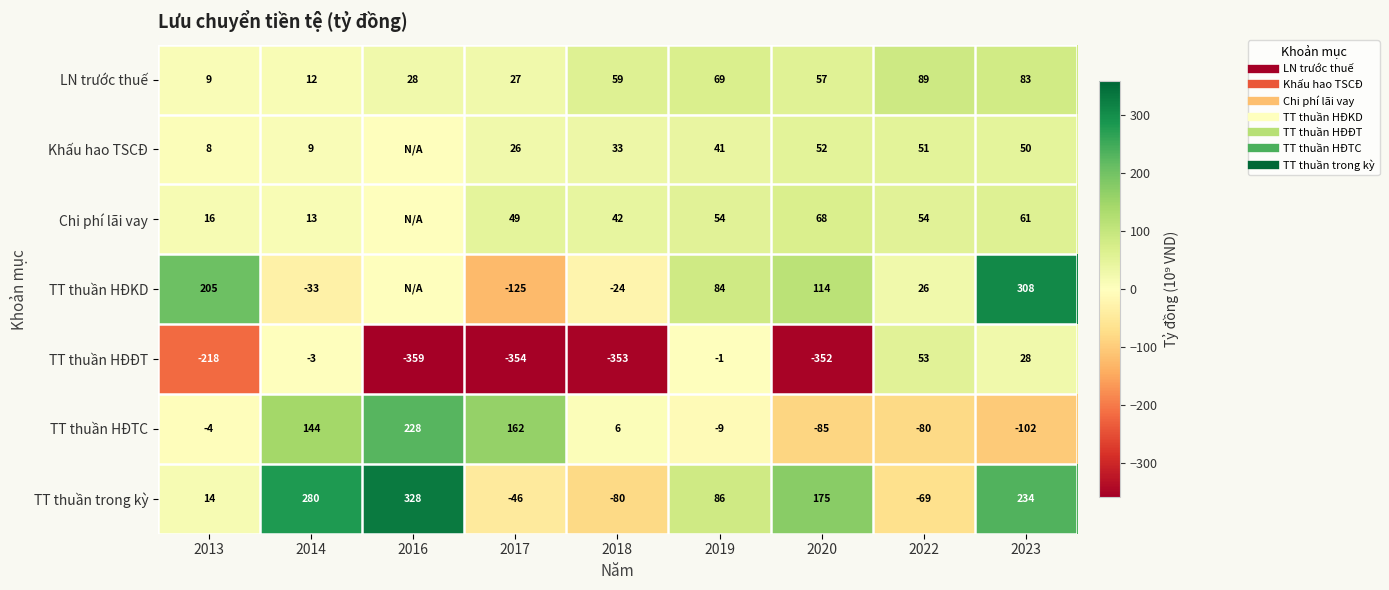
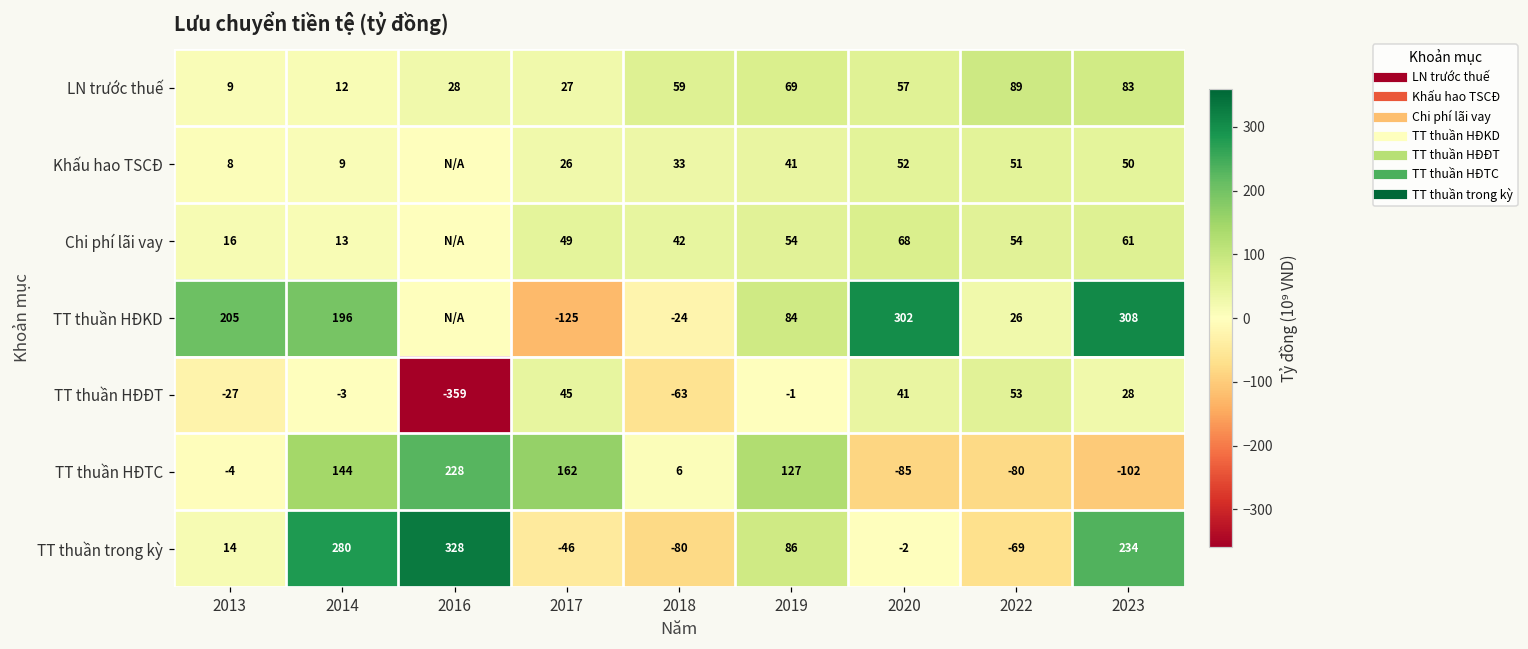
  {
    "LN trước thuế": {
      "2013": 9,
      "2014": 12,
      "2016": 28,
      "2017": 27,
      "2018": 59,
      "2019": 69,
      "2020": 57,
      "2022": 89,
      "2023": 83
    },
    "Khấu hao TSCĐ": {
      "2013": 8,
      "2014": 9,
      "2017": 26,
      "2018": 33,
      "2019": 41,
      "2020": 52,
      "2022": 51,
      "2023": 50
    },
    "Chi phí lãi vay": {
      "2013": 16,
      "2014": 13,
      "2017": 49,
      "2018": 42,
      "2019": 54,
      "2020": 68,
      "2022": 54,
      "2023": 61
    },
    "TT thuần HĐKD": {
      "2013": 205,
-     "2014": -33,
+     "2014": 196,
      "2017": -125,
      "2018": -24,
      "2019": 84,
-     "2020": 114,
+     "2020": 302,
      "2022": 26,
      "2023": 308
    },
    "TT thuần HĐĐT": {
-     "2013": -218,
+     "2013": -27,
      "2014": -3,
      "2016": -359,
-     "2017": -354,
-     "2018": -353,
+     "2017": 45,
+     "2018": -63,
      "2019": -1,
-     "2020": -352,
+     "2020": 41,
      "2022": 53,
      "2023": 28
    },
    "TT thuần HĐTC": {
      "2013": -4,
      "2014": 144,
      "2016": 228,
      "2017": 162,
      "2018": 6,
-     "2019": -9,
+     "2019": 127,
      "2020": -85,
      "2022": -80,
      "2023": -102
    },
    "TT thuần trong kỳ": {
      "2013": 14,
      "2014": 280,
      "2016": 328,
      "2017": -46,
      "2018": -80,
      "2019": 86,
-     "2020": 175,
+     "2020": -2,
      "2022": -69,
      "2023": 234
    }
  }
